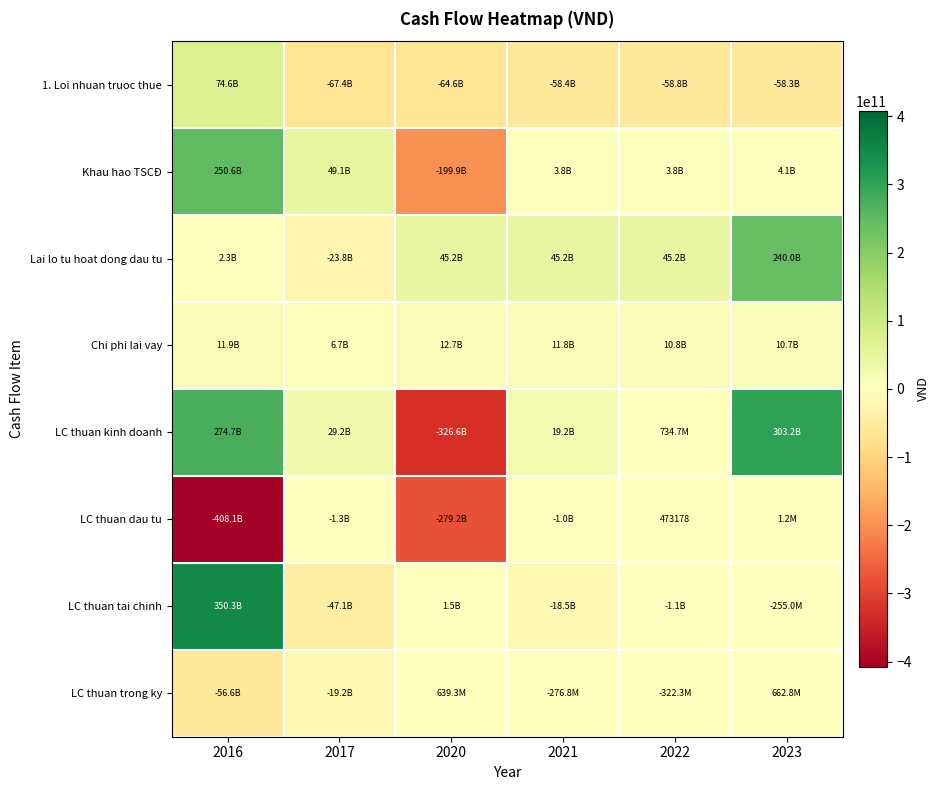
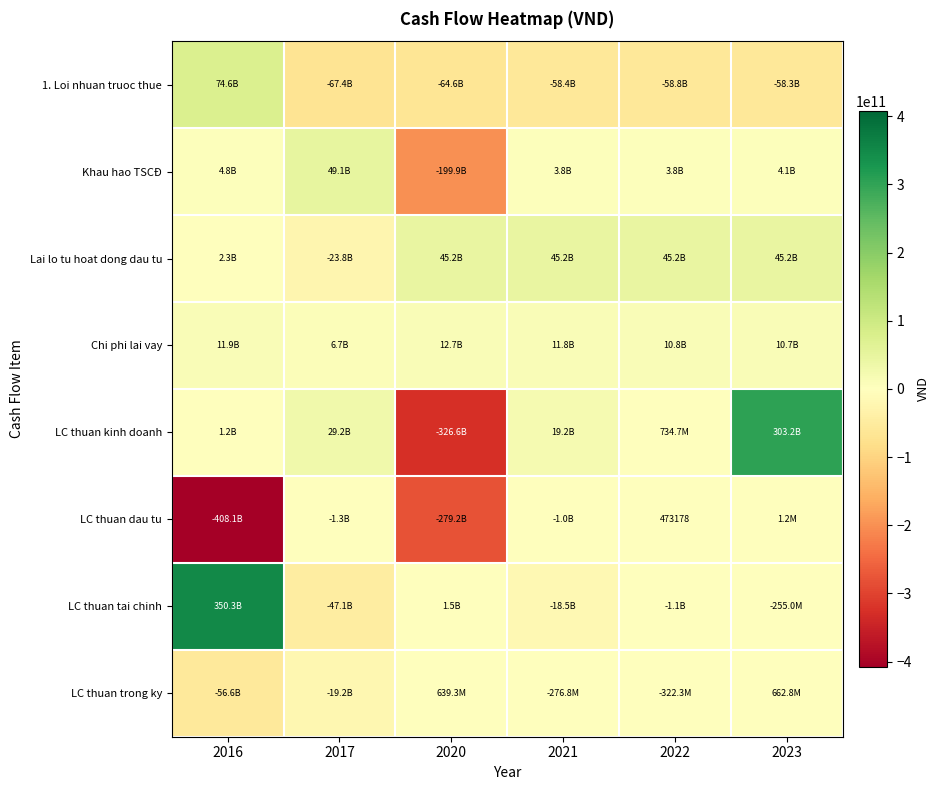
  {
    "1. Loi nhuan truoc thue": {
      "2016": "74.6B",
      "2017": "-67.4B",
      "2020": "-64.6B",
      "2021": "-58.4B",
      "2022": "-58.8B",
      "2023": "-58.3B"
    },
    "Khau hao TSCĐ": {
-     "2016": "250.6B",
+     "2016": "4.8B",
      "2017": "49.1B",
      "2020": "-199.9B",
      "2021": "3.8B",
      "2022": "3.8B",
      "2023": "4.1B"
    },
    "Lai lo tu hoat dong dau tu": {
      "2016": "2.3B",
      "2017": "-23.8B",
      "2020": "45.2B",
      "2021": "45.2B",
      "2022": "45.2B",
-     "2023": "240.0B"
+     "2023": "45.2B"
    },
    "Chi phi lai vay": {
      "2016": "11.9B",
      "2017": "6.7B",
      "2020": "12.7B",
      "2021": "11.8B",
      "2022": "10.8B",
      "2023": "10.7B"
    },
    "LC thuan kinh doanh": {
-     "2016": "274.7B",
+     "2016": "1.2B",
      "2017": "29.2B",
      "2020": "-326.6B",
      "2021": "19.2B",
      "2022": "734.7M",
      "2023": "303.2B"
    },
    "LC thuan dau tu": {
      "2016": "-408.1B",
      "2017": "-1.3B",
      "2020": "-279.2B",
      "2021": "-1.0B",
      "2022": "473178",
      "2023": "1.2M"
    },
    "LC thuan tai chinh": {
      "2016": "350.3B",
      "2017": "-47.1B",
      "2020": "1.5B",
      "2021": "-18.5B",
      "2022": "-1.1B",
      "2023": "-255.0M"
    },
    "LC thuan trong ky": {
      "2016": "-56.6B",
      "2017": "-19.2B",
      "2020": "639.3M",
      "2021": "-276.8M",
      "2022": "-322.3M",
      "2023": "662.8M"
    }
  }
